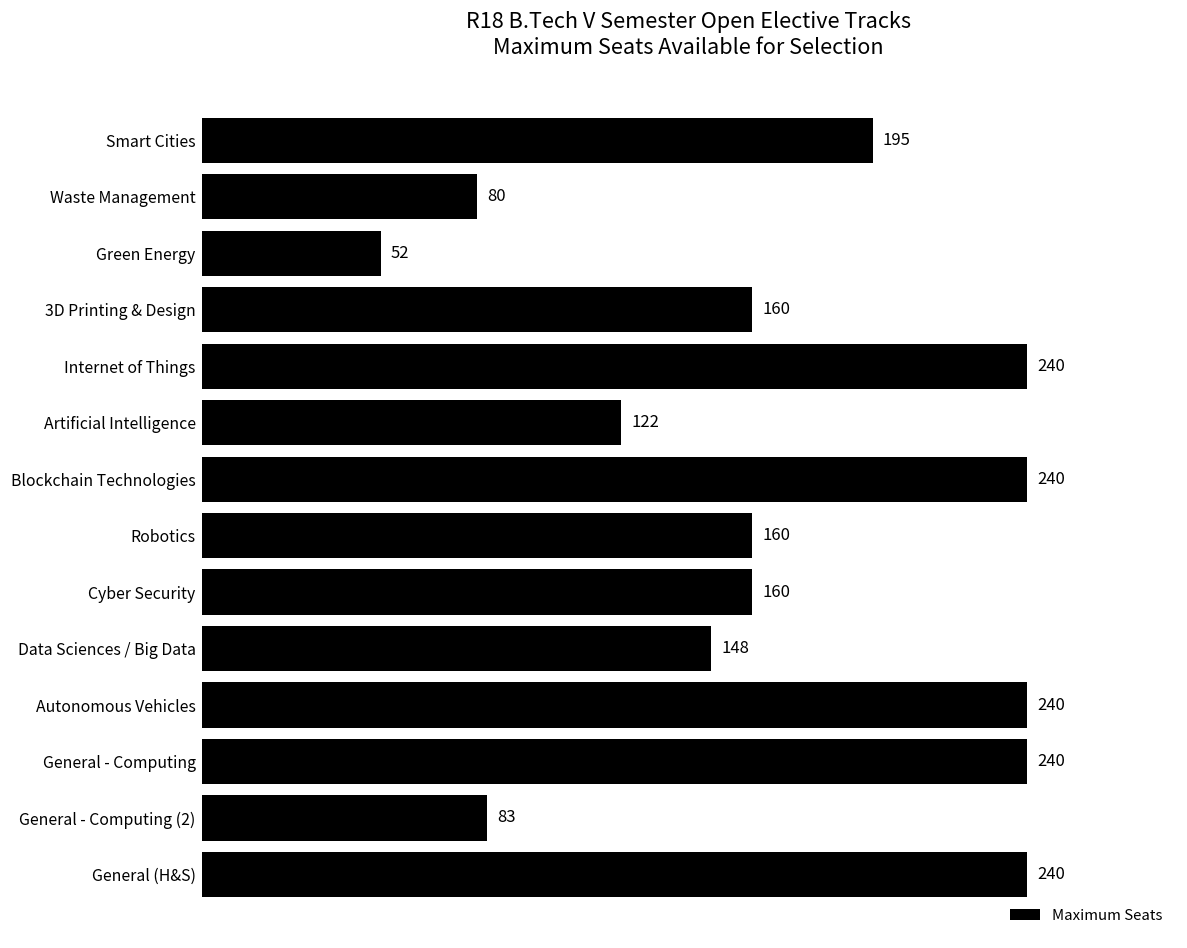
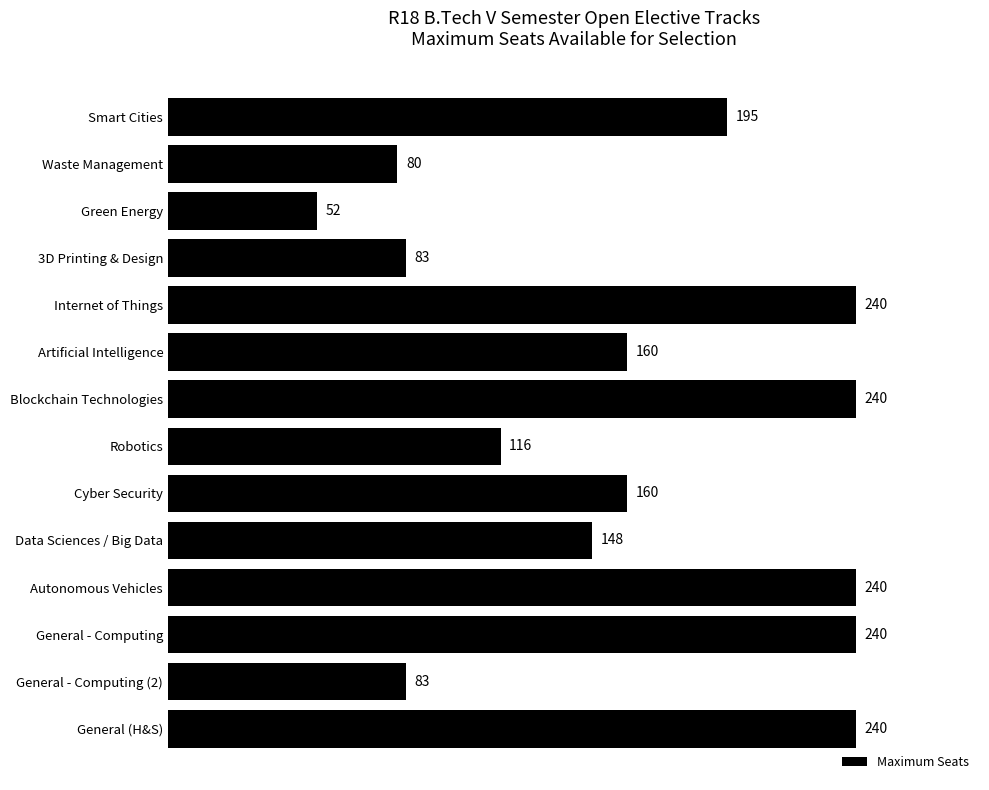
  {
    "Smart Cities": 195,
    "Waste Management": 80,
    "Green Energy": 52,
-   "3D Printing & Design": 160,
+   "3D Printing & Design": 83,
    "Internet of Things": 240,
-   "Artificial Intelligence": 122,
+   "Artificial Intelligence": 160,
    "Blockchain Technologies": 240,
-   "Robotics": 160,
+   "Robotics": 116,
    "Cyber Security": 160,
    "Data Sciences / Big Data": 148,
    "Autonomous Vehicles": 240,
    "General - Computing": 240,
    "General - Computing (2)": 83,
    "General (H&S)": 240
  }
